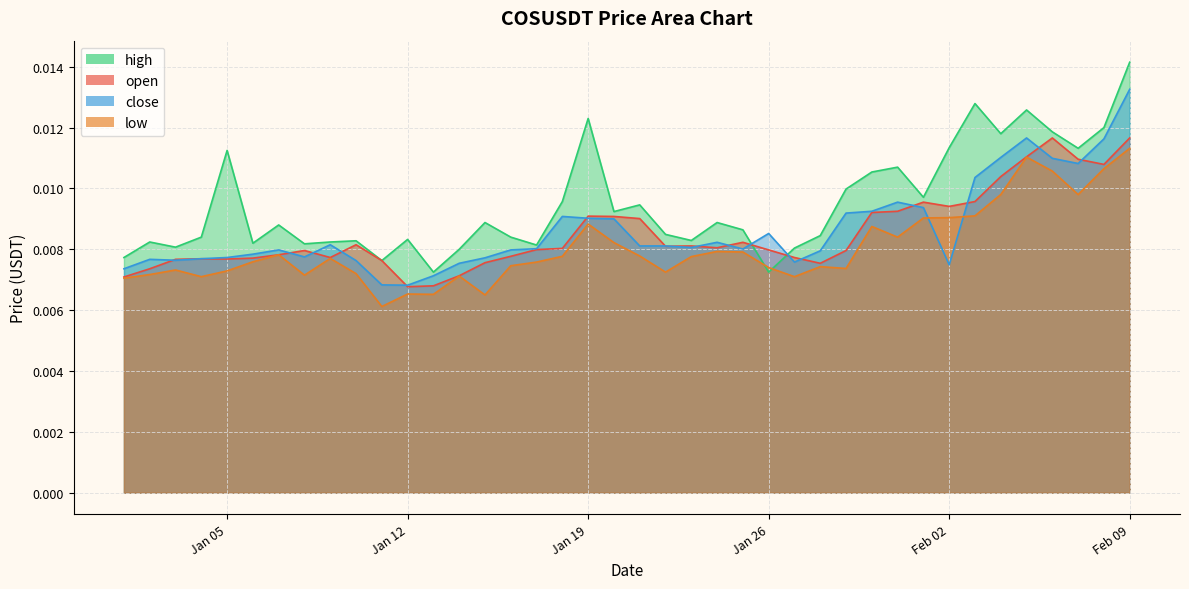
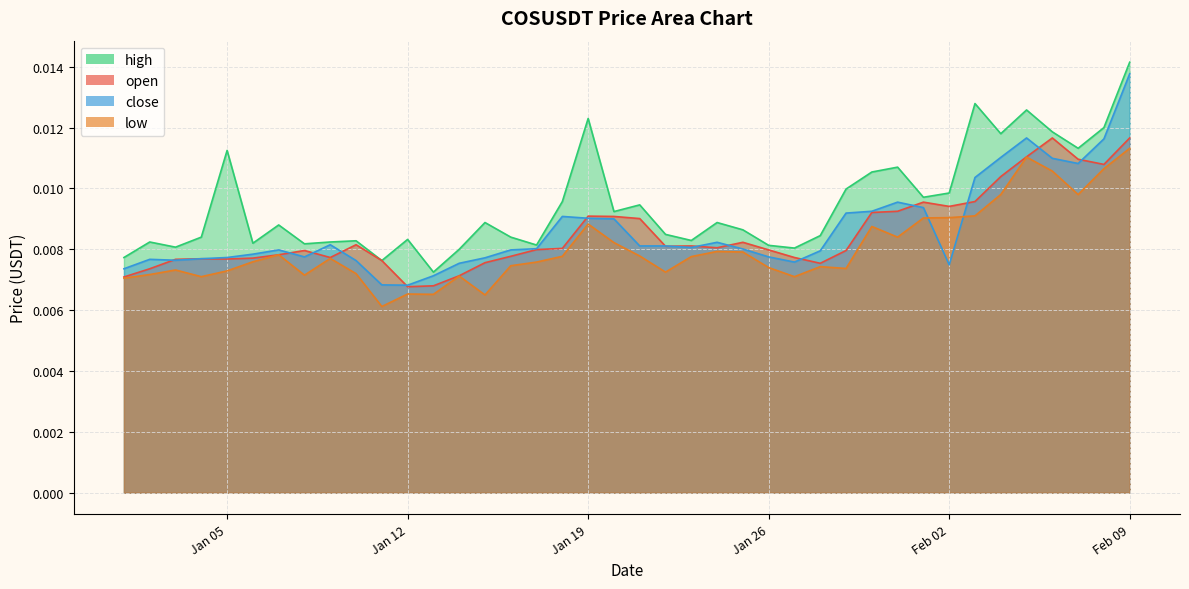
  {
    "high": {
      "Jan 05": 0.0113,
      "Jan 12": 0.0083,
      "Jan 19": 0.0123,
-     "Jan 26": 0.0073,
-     "Feb 02": 0.0113,
+     "Jan 26": 0.0081,
+     "Feb 02": 0.0099,
      "Feb 09": 0.0142
    },
    "close": {
-     "Jan 26": 0.0085,
+     "Jan 26": 0.0078,
      "Feb 02": 0.0075,
-     "Feb 09": 0.0133
+     "Feb 09": 0.0138
    }
  }
